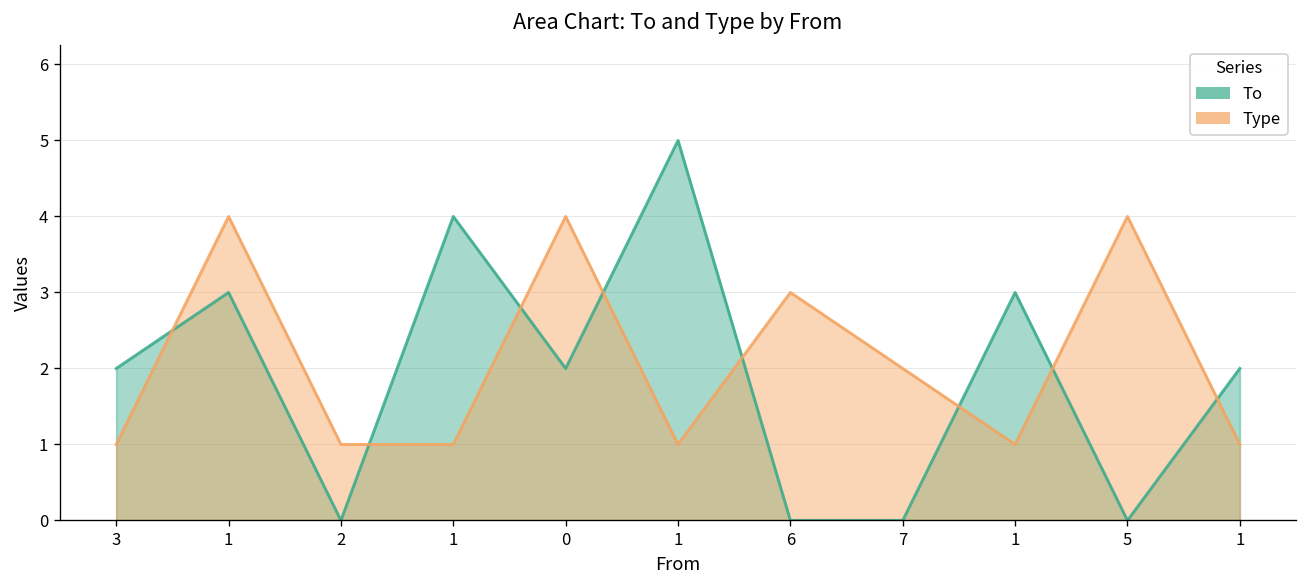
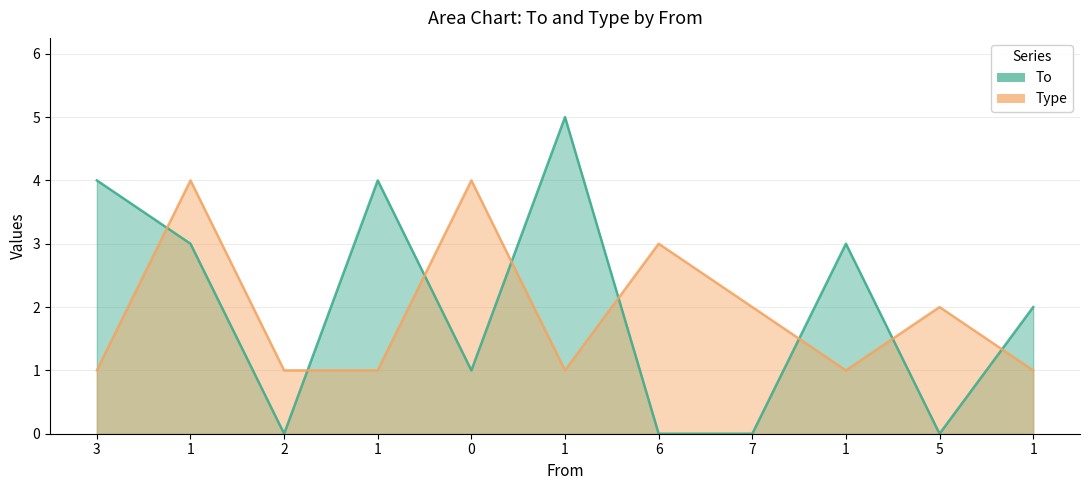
  {
    "To": {
-     "3": 2,
+     "3": 4,
      "2": 0,
-     "0": 2,
+     "0": 1,
      "6": 0,
      "7": 0,
      "5": 0
    },
    "Type": {
      "3": 1,
      "2": 1,
      "0": 4,
      "6": 3,
      "7": 2,
-     "5": 4
+     "5": 2
    }
  }
